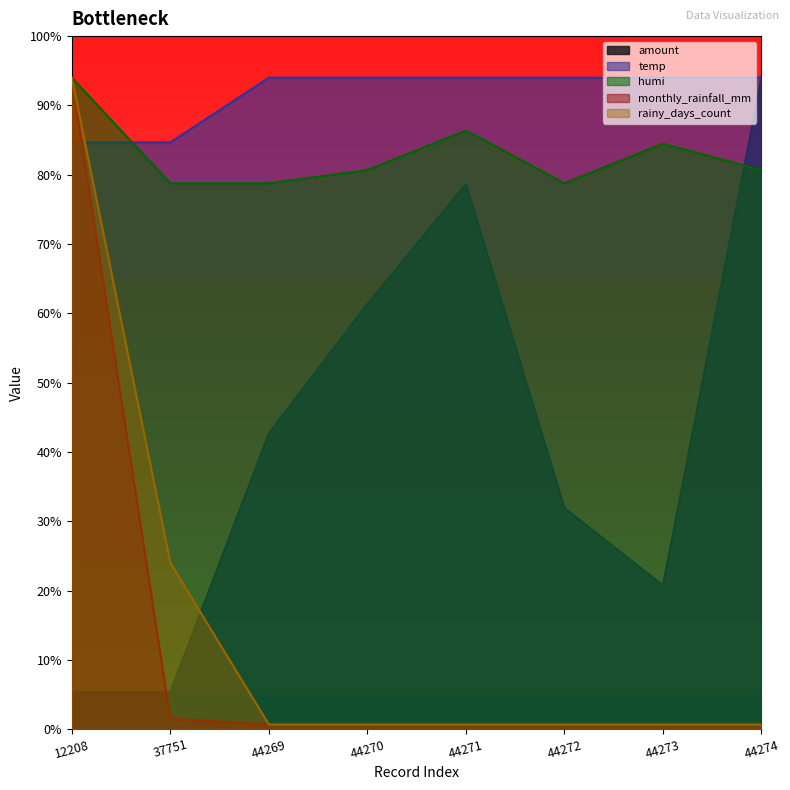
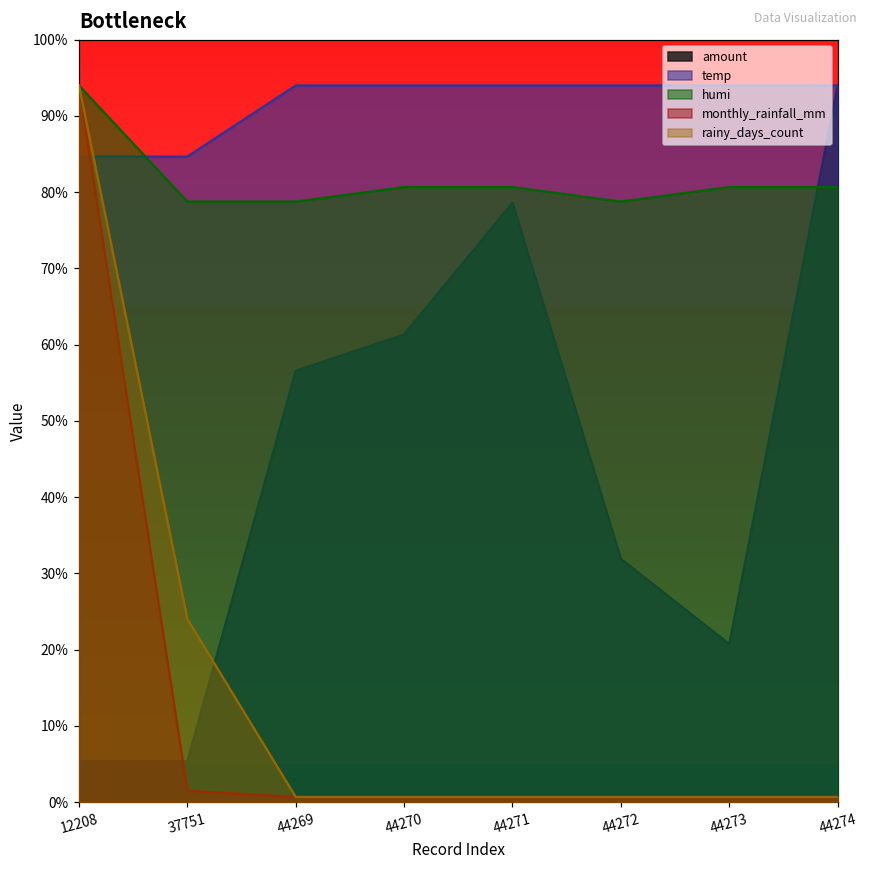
  {
    "amount": {
      "12208": "5%",
      "37751": "5%",
-     "44269": "43%",
+     "44269": "57%",
      "44270": "61%",
      "44271": "79%",
      "44272": "32%",
      "44273": "21%"
    },
    "temp": {
      "12208": "85%",
      "37751": "85%",
      "44269": "94%",
      "44270": "94%",
      "44271": "94%",
      "44272": "94%"
    },
    "humi": {
      "37751": "79%",
      "44269": "79%",
      "44270": "81%",
-     "44271": "86%",
+     "44271": "81%",
      "44272": "79%",
-     "44273": "84%",
+     "44273": "81%",
      "44274": "81%"
    },
    "monthly_rainfall_mm": {
      "37751": "1%"
    },
    "rainy_days_count": {
      "37751": "24%"
    }
  }
